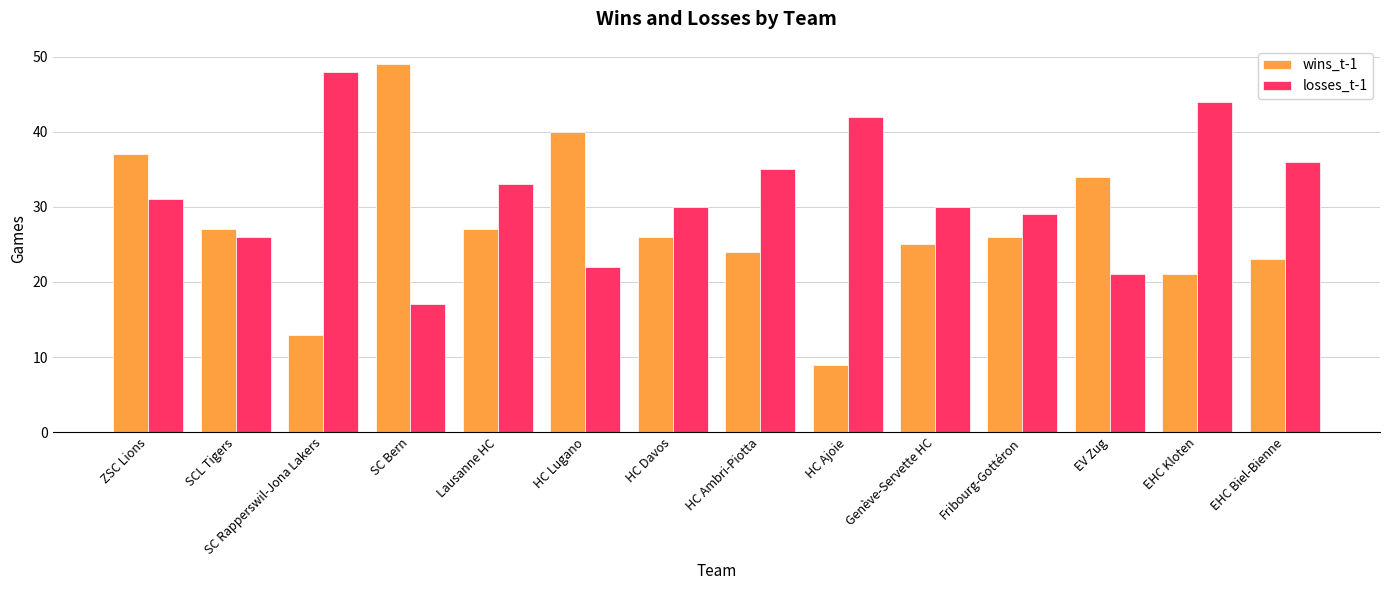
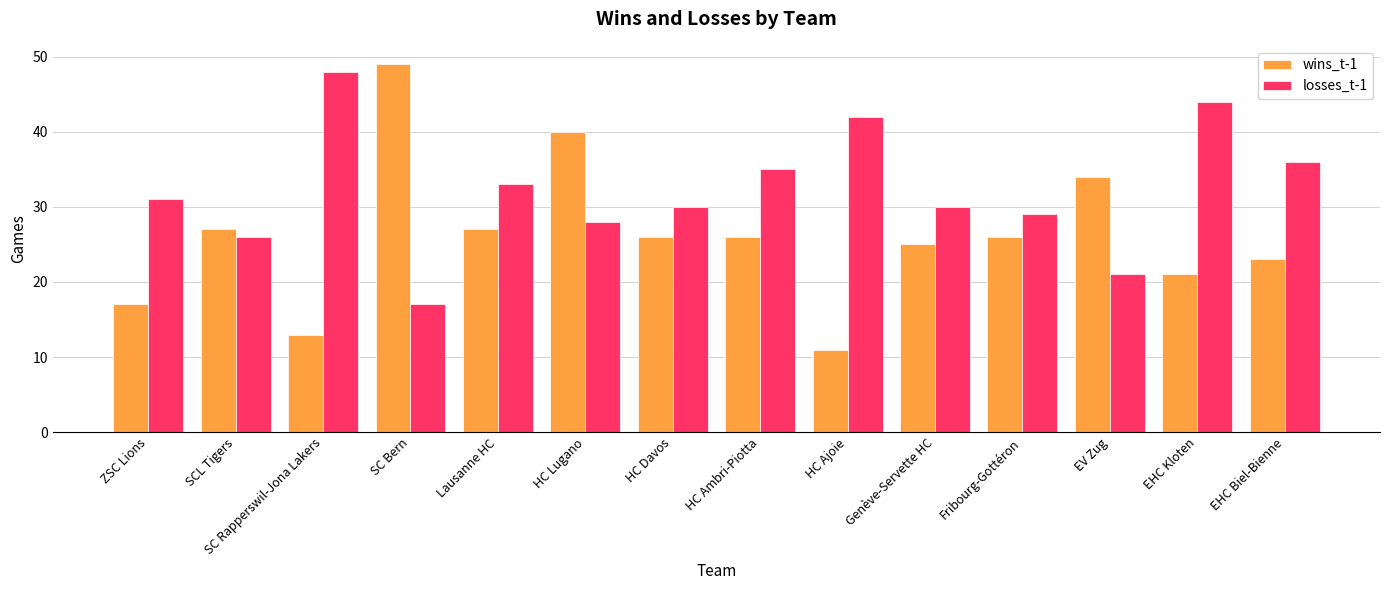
  {
    "wins_t-1": {
-     "ZSC Lions": 37,
+     "ZSC Lions": 17,
      "SCL Tigers": 27,
      "SC Rapperswil-Jona Lakers": 13,
      "SC Bern": 49,
      "Lausanne HC": 27,
      "HC Lugano": 40,
      "HC Davos": 26,
-     "HC Ambri-Piotta": 24,
-     "HC Ajoie": 9,
+     "HC Ambri-Piotta": 26,
+     "HC Ajoie": 11,
      "Genève-Servette HC": 25,
      "Fribourg-Gottéron": 26,
      "EV Zug": 34,
      "EHC Kloten": 21,
      "EHC Biel-Bienne": 23
    },
    "losses_t-1": {
      "ZSC Lions": 31,
      "SCL Tigers": 26,
      "SC Rapperswil-Jona Lakers": 48,
      "SC Bern": 17,
      "Lausanne HC": 33,
-     "HC Lugano": 22,
+     "HC Lugano": 28,
      "HC Davos": 30,
      "HC Ambri-Piotta": 35,
      "HC Ajoie": 42,
      "Genève-Servette HC": 30,
      "Fribourg-Gottéron": 29,
      "EV Zug": 21,
      "EHC Kloten": 44,
      "EHC Biel-Bienne": 36
    }
  }
